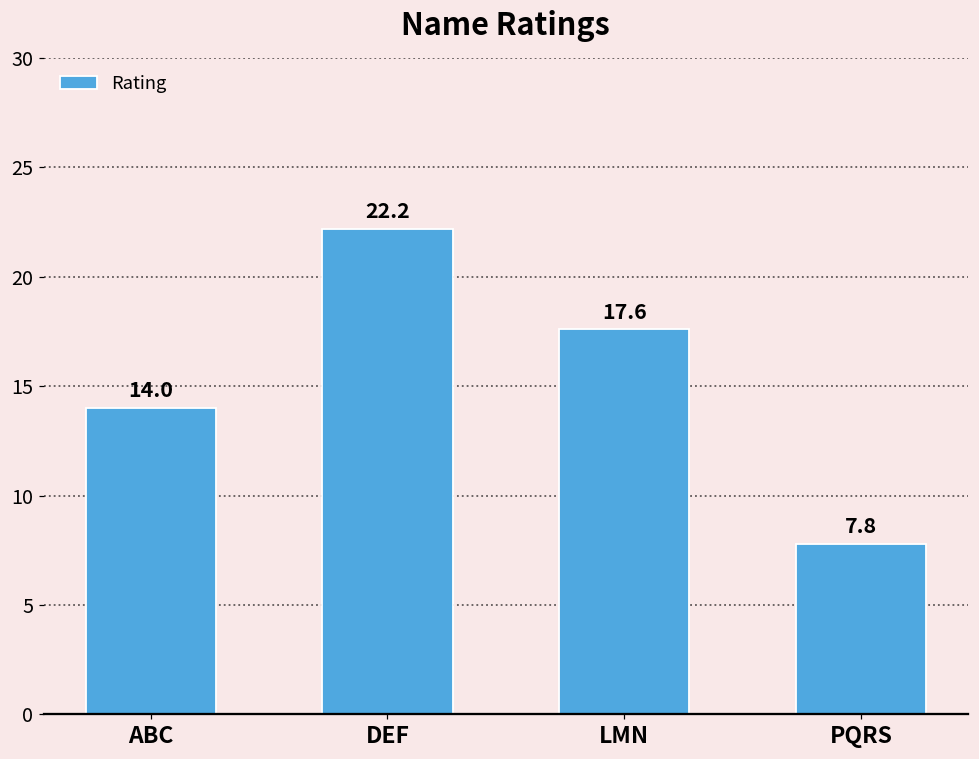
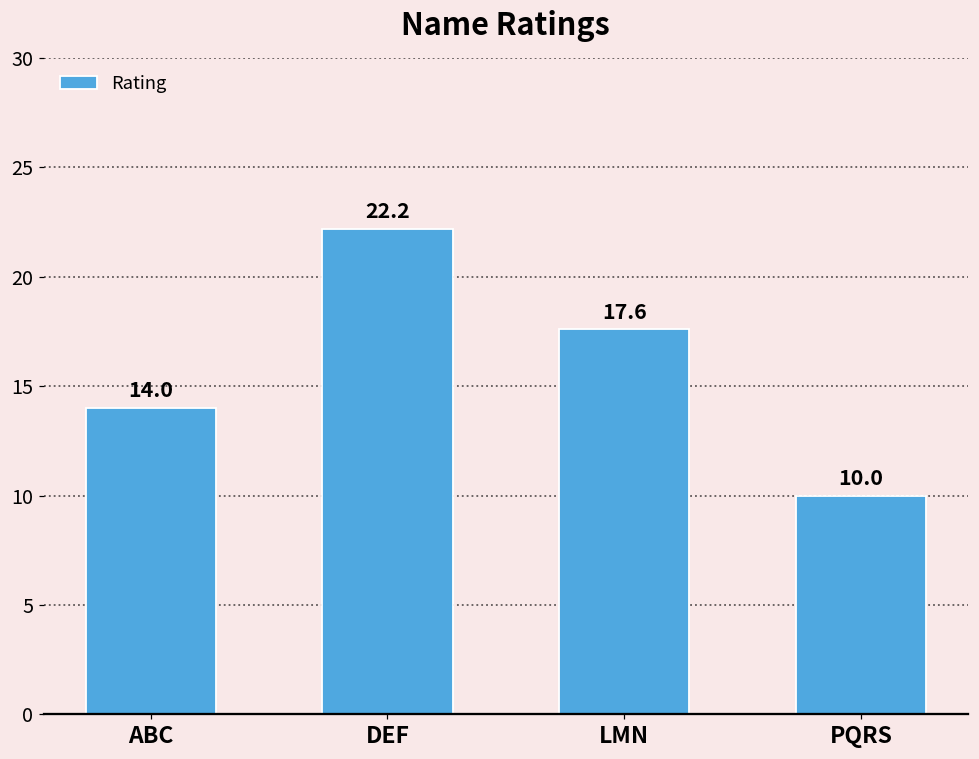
  {
    "ABC": 14.0,
    "DEF": 22.2,
    "LMN": 17.6,
-   "PQRS": 7.8
+   "PQRS": 10.0
  }
